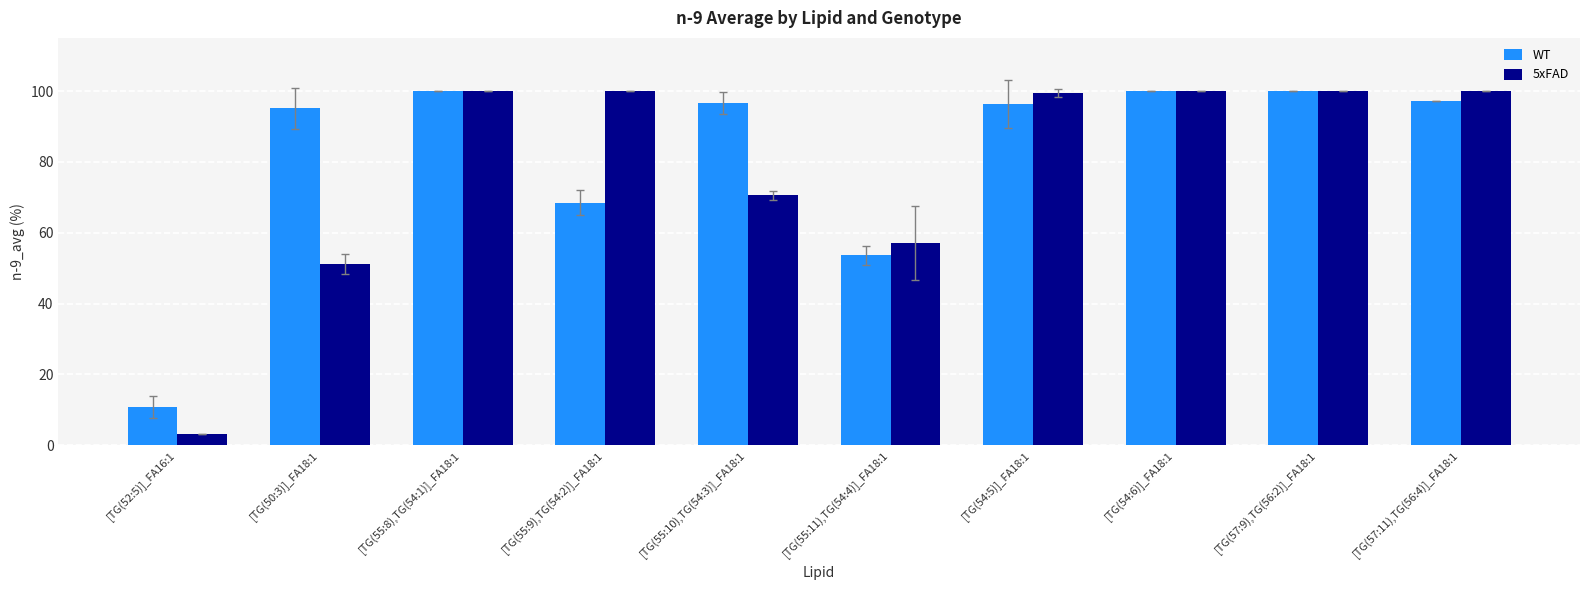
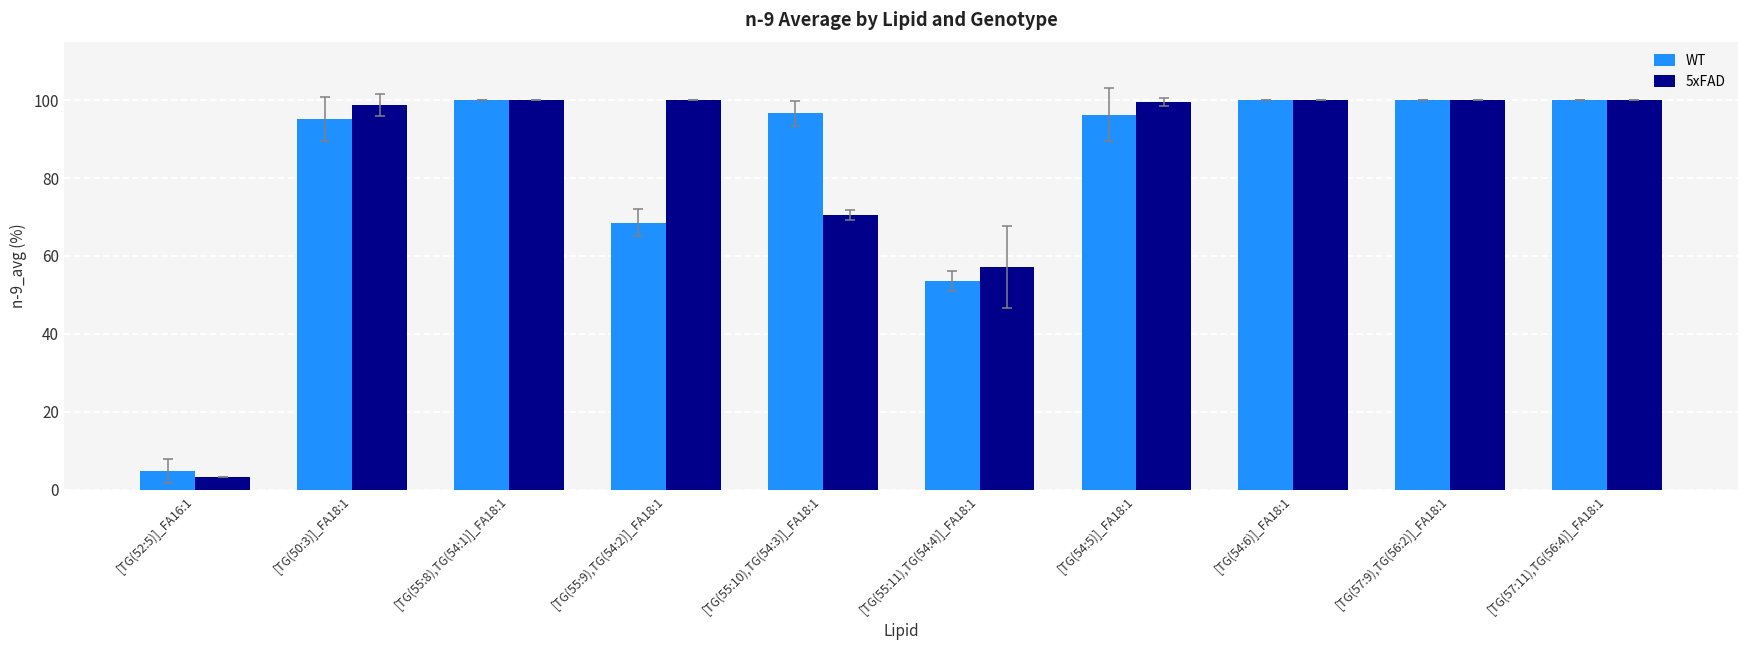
  {
    "WT": {
-     "[TG(52:5)]_FA16:1": 11,
+     "[TG(52:5)]_FA16:1": 5,
      "[TG(50:3)]_FA18:1": 95,
      "[TG(55:8),TG(54:1)]_FA18:1": 100,
      "[TG(55:9),TG(54:2)]_FA18:1": 69,
      "[TG(55:10),TG(54:3)]_FA18:1": 97,
      "[TG(55:11),TG(54:4)]_FA18:1": 54,
      "[TG(54:5)]_FA18:1": 96,
      "[TG(54:6)]_FA18:1": 100,
      "[TG(57:9),TG(56:2)]_FA18:1": 100,
-     "[TG(57:11),TG(56:4)]_FA18:1": 97
+     "[TG(57:11),TG(56:4)]_FA18:1": 100
    },
    "5xFAD": {
      "[TG(52:5)]_FA16:1": 3,
-     "[TG(50:3)]_FA18:1": 51,
+     "[TG(50:3)]_FA18:1": 99,
      "[TG(55:8),TG(54:1)]_FA18:1": 100,
      "[TG(55:9),TG(54:2)]_FA18:1": 100,
      "[TG(55:10),TG(54:3)]_FA18:1": 71,
      "[TG(55:11),TG(54:4)]_FA18:1": 57,
      "[TG(54:5)]_FA18:1": 100,
      "[TG(54:6)]_FA18:1": 100,
      "[TG(57:9),TG(56:2)]_FA18:1": 100,
      "[TG(57:11),TG(56:4)]_FA18:1": 100
    }
  }
